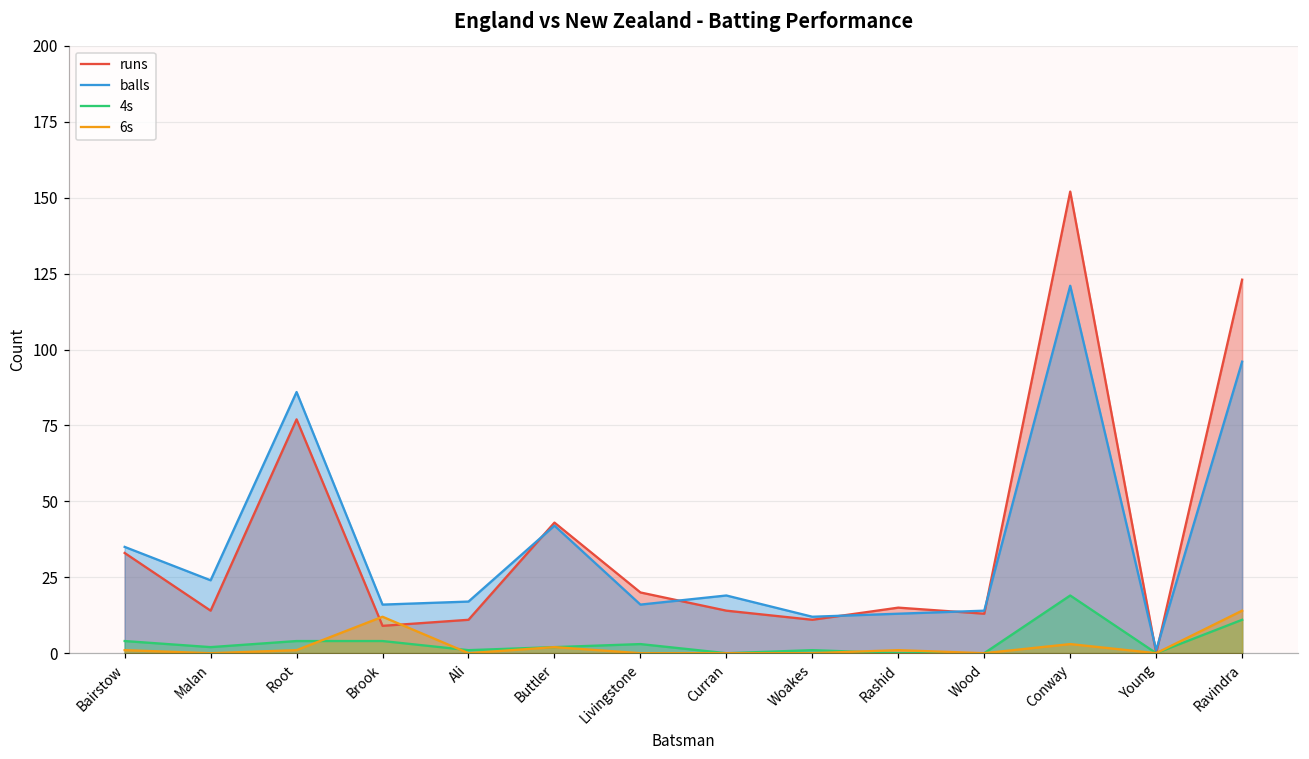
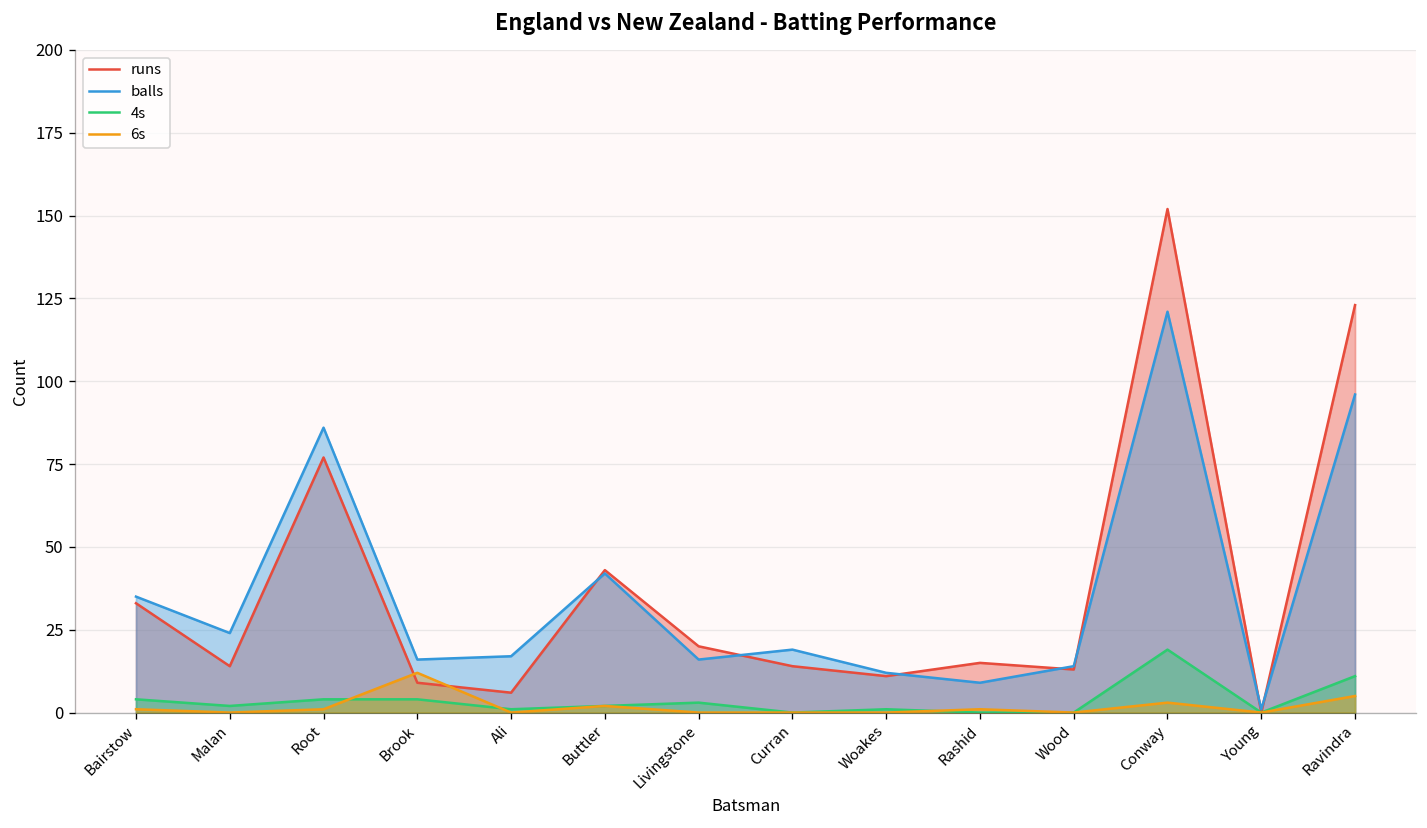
  {
    "runs": {
      "Bairstow": 33,
      "Malan": 14,
      "Root": 77,
      "Brook": 9,
-     "Ali": 11,
+     "Ali": 6,
      "Buttler": 43,
      "Livingstone": 20,
      "Curran": 14,
      "Woakes": 11,
      "Rashid": 15,
      "Wood": 13,
      "Conway": 152,
      "Ravindra": 123
    },
    "balls": {
      "Bairstow": 35,
      "Malan": 24,
      "Root": 86,
      "Brook": 16,
      "Ali": 17,
      "Buttler": 42,
      "Livingstone": 16,
      "Curran": 19,
      "Woakes": 12,
-     "Rashid": 13,
+     "Rashid": 9,
      "Wood": 14,
      "Conway": 121,
      "Young": 1,
      "Ravindra": 96
    },
    "4s": {
      "Bairstow": 4,
      "Malan": 2,
      "Root": 4,
      "Brook": 4,
      "Ali": 1,
      "Livingstone": 3,
      "Woakes": 1,
      "Rashid": 0,
      "Conway": 19,
      "Ravindra": 11
    },
    "6s": {
      "Bairstow": 1,
      "Malan": 0,
      "Root": 1,
      "Brook": 12,
      "Ali": 0,
      "Livingstone": 0,
      "Woakes": 0,
      "Rashid": 1,
      "Conway": 3,
-     "Ravindra": 14
+     "Ravindra": 5
    }
  }
